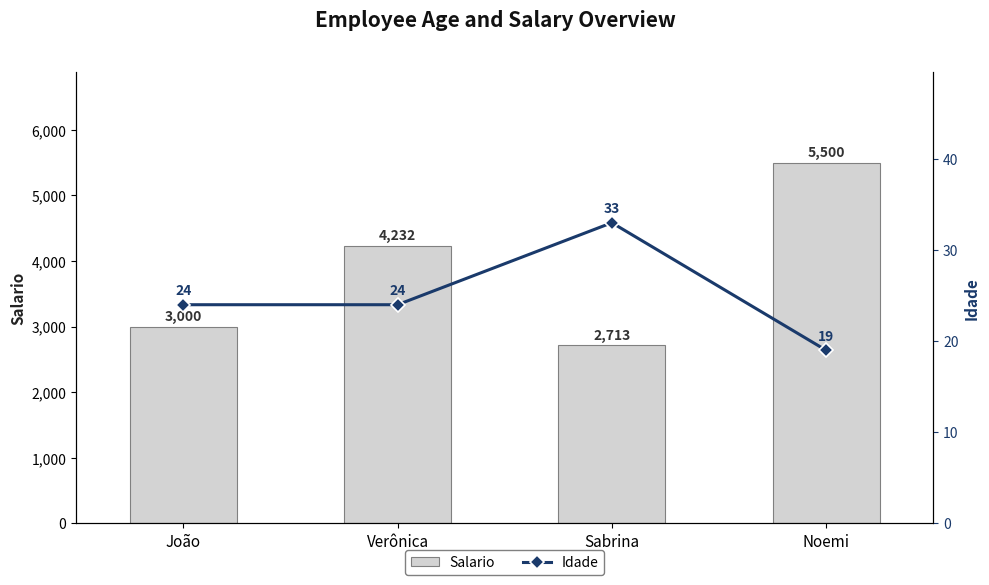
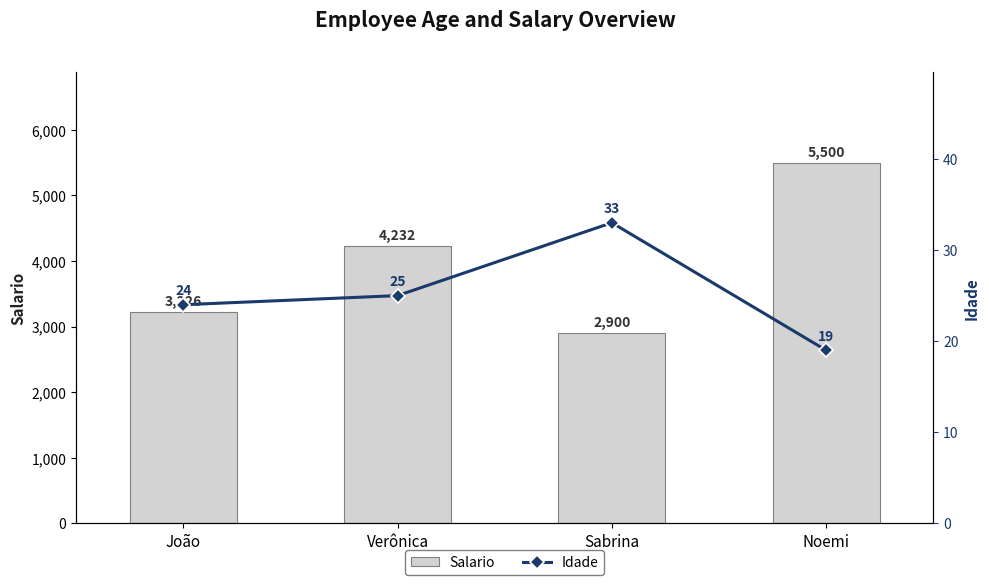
  {
    "Salario": {
-     "João": "3,000",
+     "João": "3,226",
      "Verônica": "4,232",
-     "Sabrina": "2,713",
+     "Sabrina": "2,900",
      "Noemi": "5,500"
    },
    "Idade": {
-     "Verônica": "24",
+     "Verônica": "25",
      "Sabrina": "33",
      "Noemi": "19"
    }
  }
